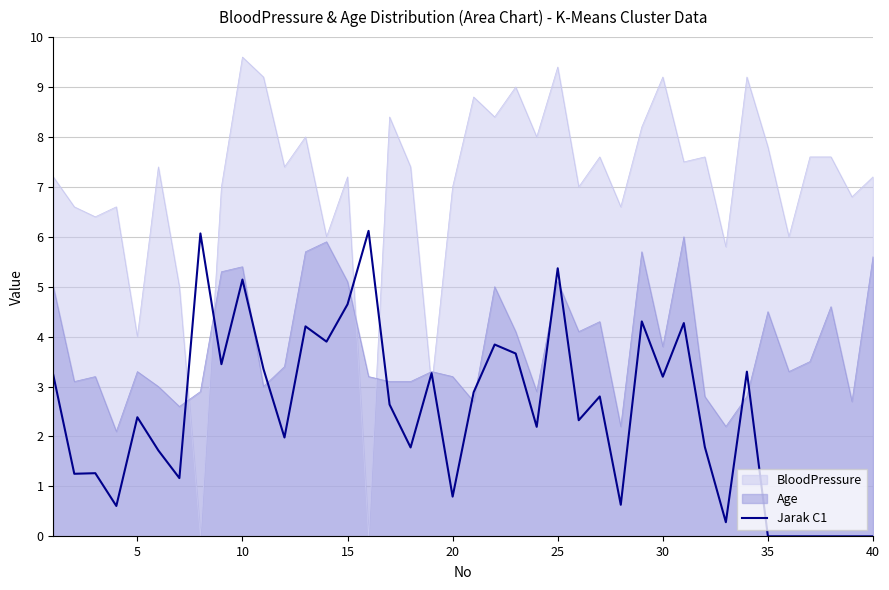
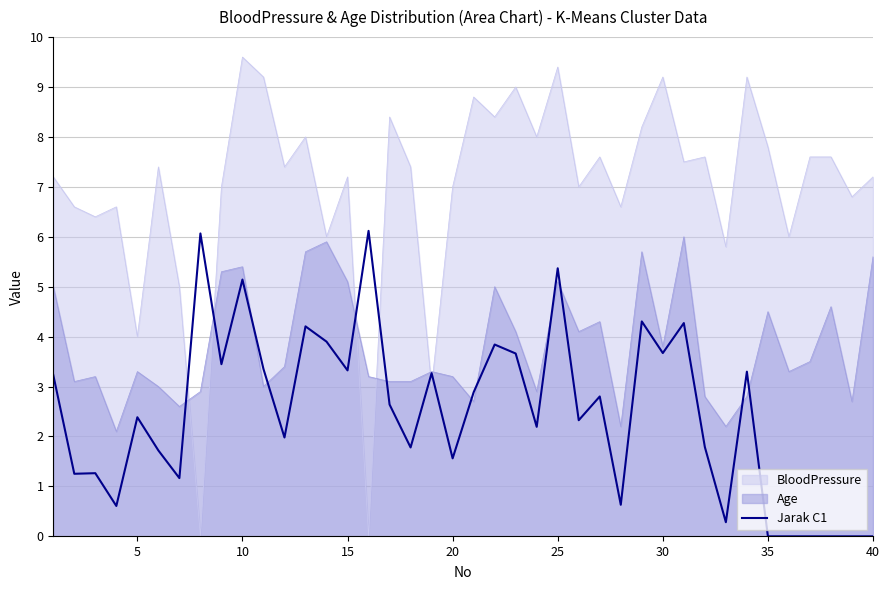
  {
    "Jarak C1": {
      "5": 2.4,
      "10": 5.1,
-     "15": 4.6,
-     "20": 0.8,
+     "15": 3.3,
+     "20": 1.6,
      "25": 5.4,
-     "30": 3.2,
+     "30": 3.7,
      "35": 0.0,
      "40": 0.0
    }
  }
